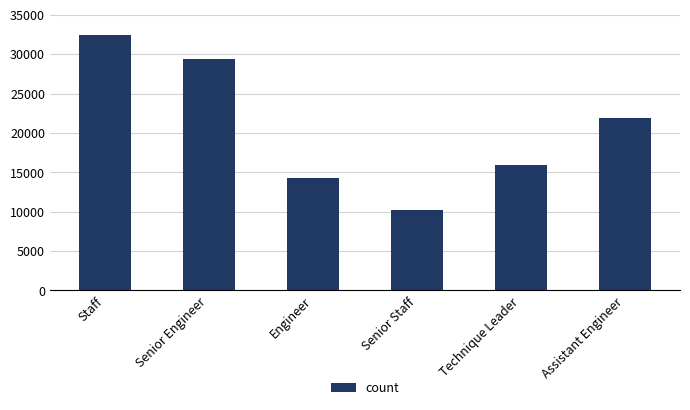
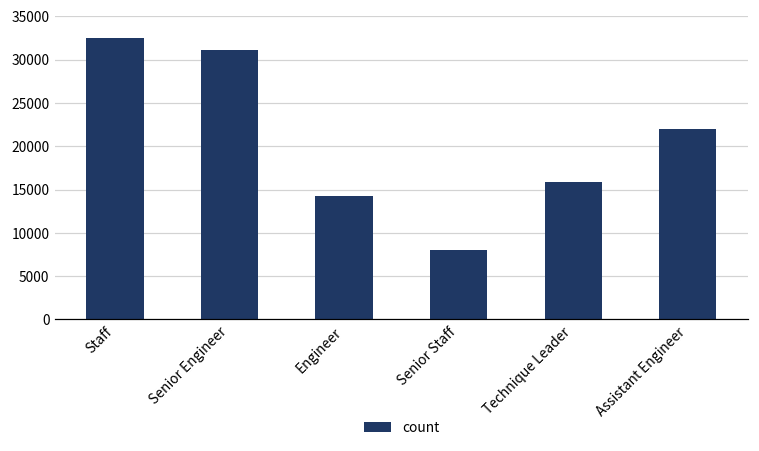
  {
    "Staff": 32000,
-   "Senior Engineer": 29000,
+   "Senior Engineer": 31000,
    "Engineer": 14000,
-   "Senior Staff": 10000,
+   "Senior Staff": 8000,
    "Technique Leader": 16000,
    "Assistant Engineer": 22000
  }
